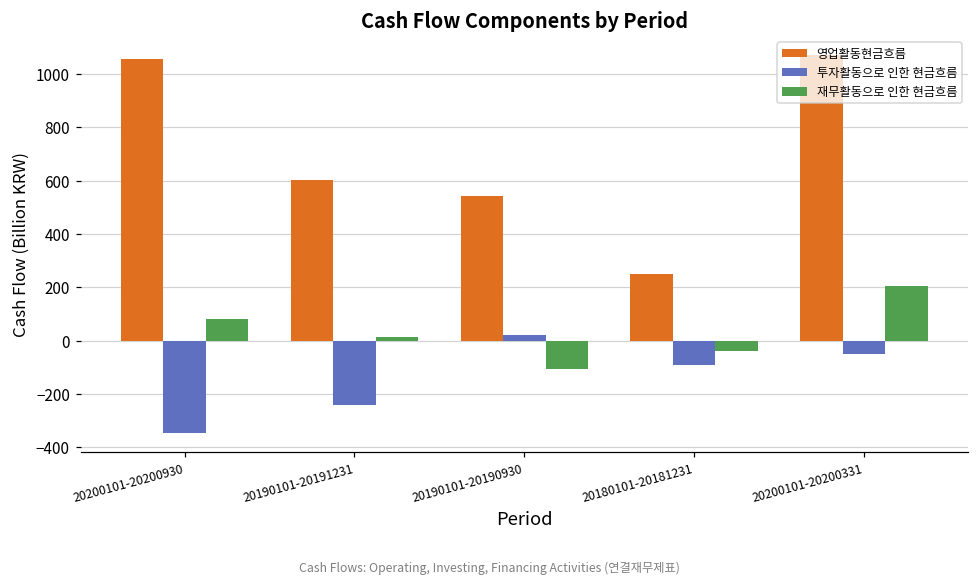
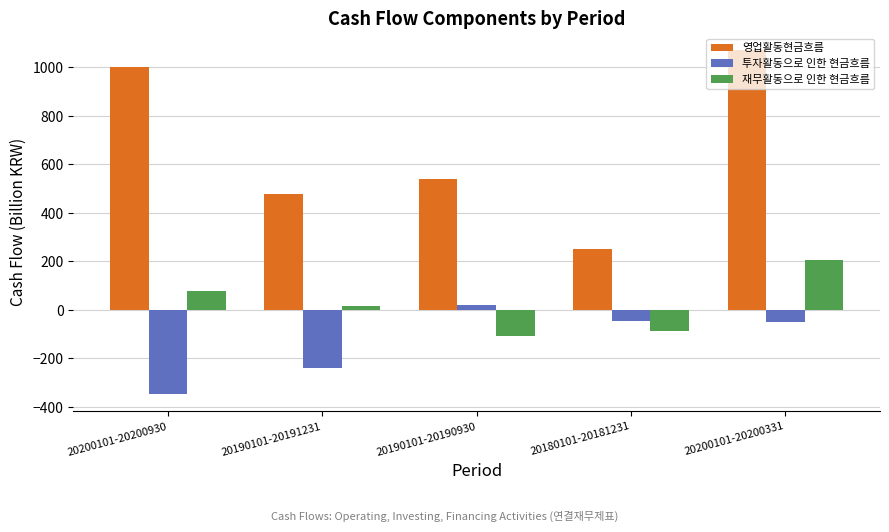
  {
    "영업활동현금흐름": {
-     "20200101-20200930": 1060,
-     "20190101-20191231": 600,
+     "20200101-20200930": 1000,
+     "20190101-20191231": 480,
      "20190101-20190930": 540,
      "20180101-20181231": 250
    },
    "투자활동으로 인한 현금흐름": {
      "20200101-20200930": -350,
      "20190101-20191231": -240,
      "20190101-20190930": 20,
-     "20180101-20181231": -90,
+     "20180101-20181231": -40,
      "20200101-20200331": -50
    },
    "재무활동으로 인한 현금흐름": {
      "20200101-20200930": 80,
      "20190101-20191231": 20,
      "20190101-20190930": -110,
-     "20180101-20181231": -40,
+     "20180101-20181231": -90,
      "20200101-20200331": 200
    }
  }
